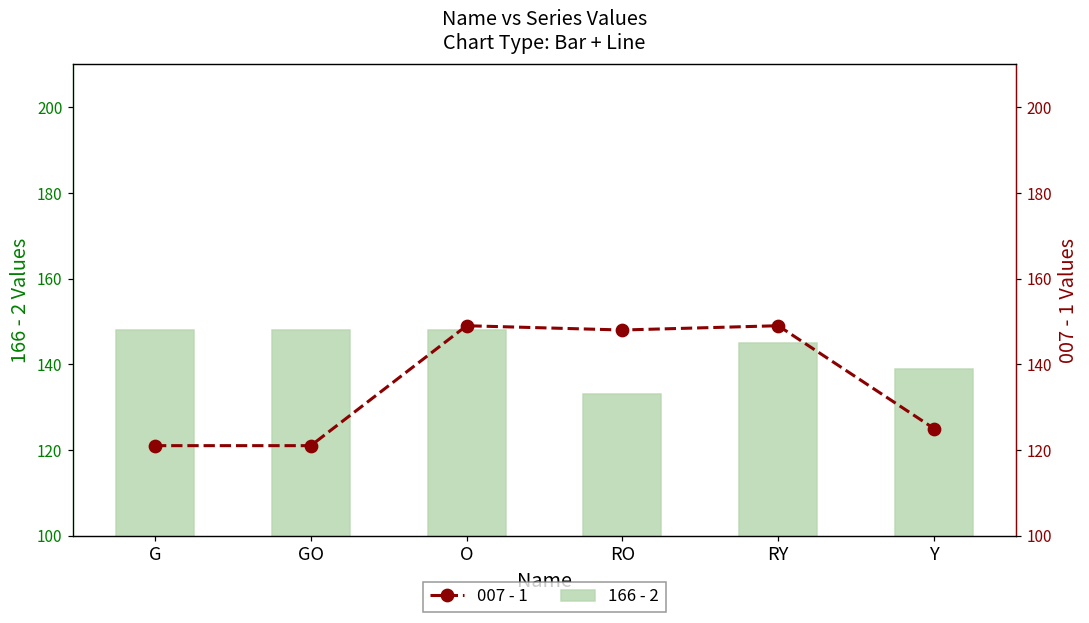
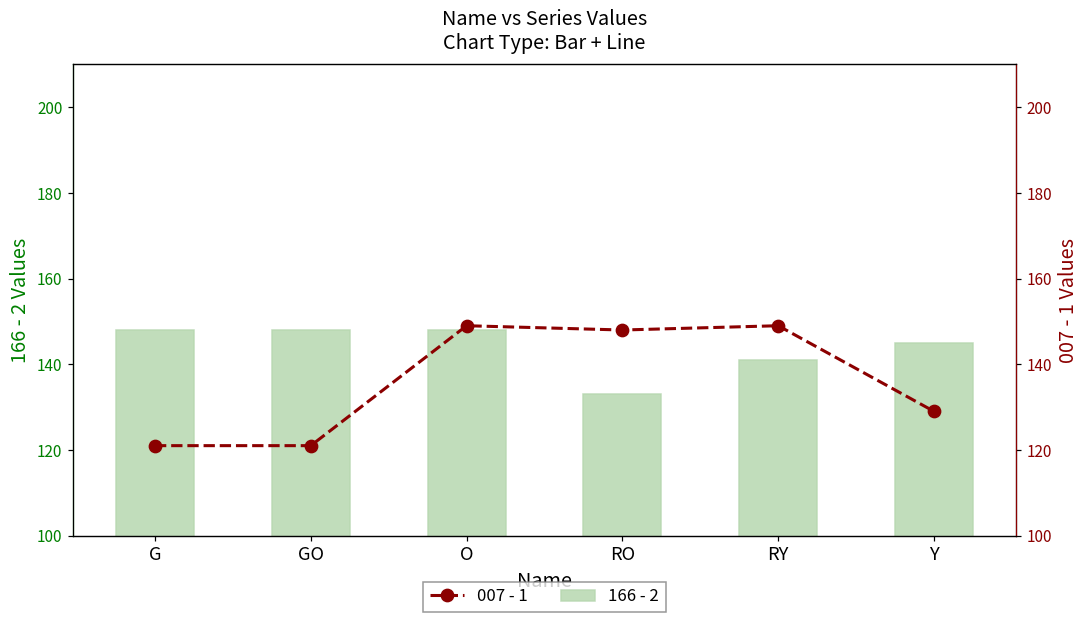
  {
    "166 - 2": {
      "G": 148,
      "GO": 148,
      "O": 148,
      "RO": 133,
-     "RY": 145,
-     "Y": 139
+     "RY": 141,
+     "Y": 145
    },
    "007 - 1": {
      "G": 121,
      "GO": 121,
      "O": 149,
      "RO": 148,
      "RY": 149,
-     "Y": 125
+     "Y": 129
    }
  }
